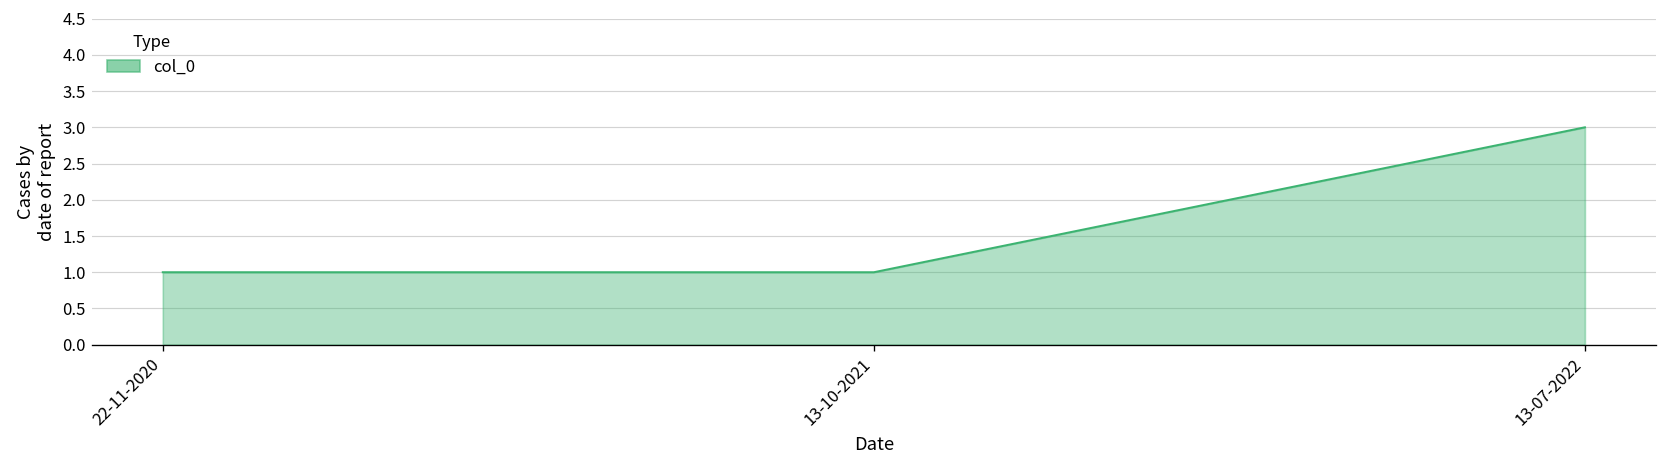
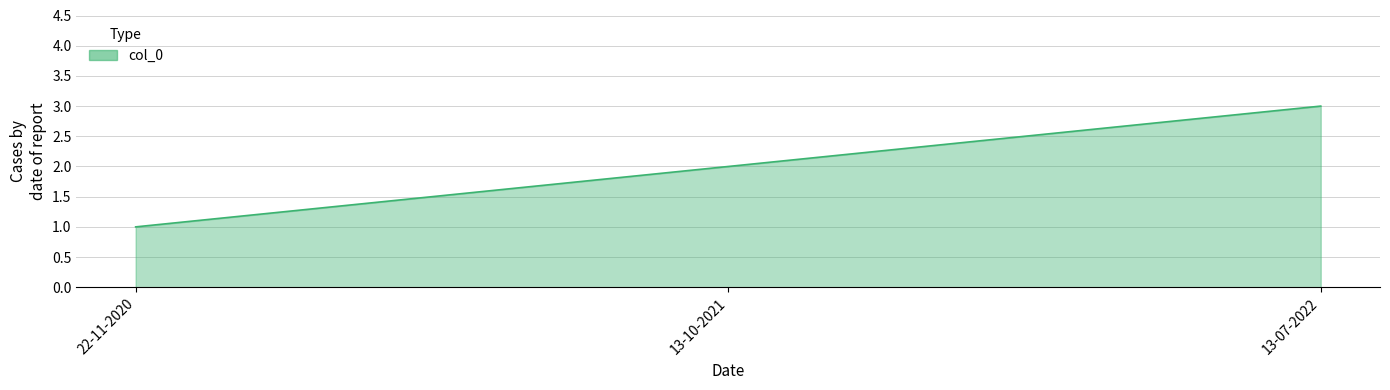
  {
    "22-11-2020": 1,
-   "13-10-2021": 1,
+   "13-10-2021": 2,
    "13-07-2022": 3
  }
